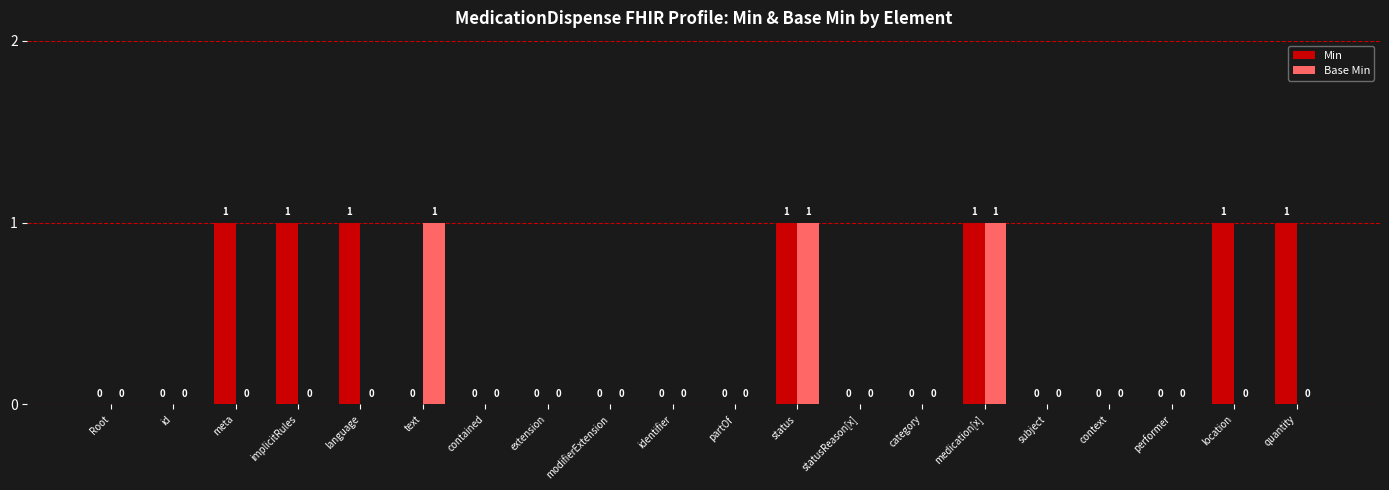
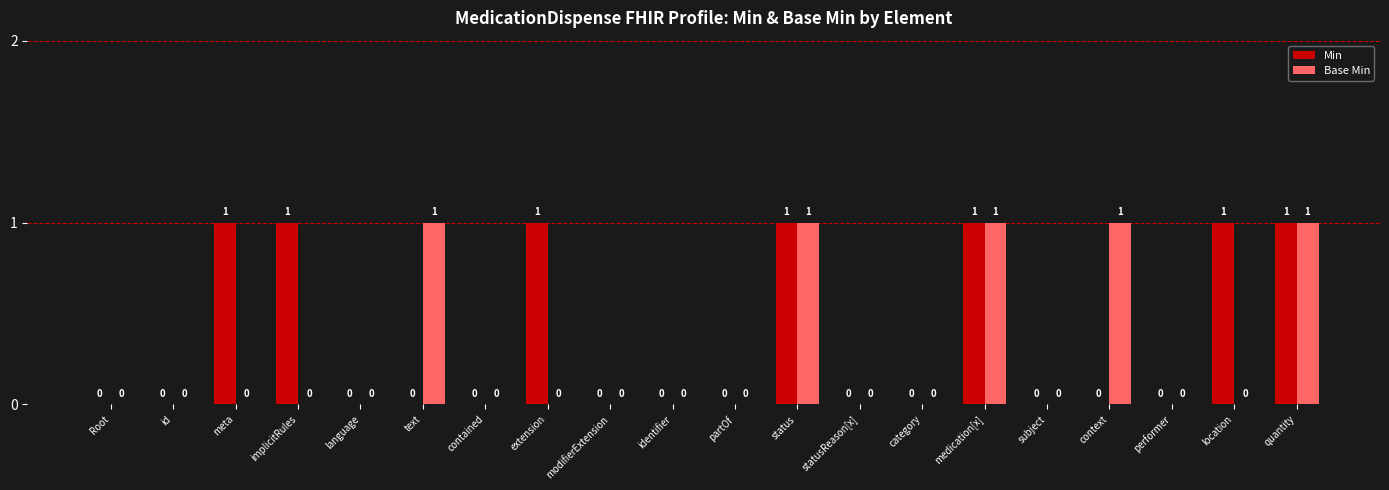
  {
    "Min": {
      "Root": 0,
      "id": 0,
      "meta": 1,
      "implicitRules": 1,
-     "language": 1,
+     "language": 0,
      "text": 0,
      "contained": 0,
-     "extension": 0,
+     "extension": 1,
      "modifierExtension": 0,
      "identifier": 0,
      "partOf": 0,
      "status": 1,
      "statusReason[x]": 0,
      "category": 0,
      "medication[x]": 1,
      "subject": 0,
      "context": 0,
      "performer": 0,
      "location": 1,
      "quantity": 1
    },
    "Base Min": {
      "Root": 0,
      "id": 0,
      "meta": 0,
      "implicitRules": 0,
      "language": 0,
      "text": 1,
      "contained": 0,
      "extension": 0,
      "modifierExtension": 0,
      "identifier": 0,
      "partOf": 0,
      "status": 1,
      "statusReason[x]": 0,
      "category": 0,
      "medication[x]": 1,
      "subject": 0,
-     "context": 0,
+     "context": 1,
      "performer": 0,
      "location": 0,
-     "quantity": 0
+     "quantity": 1
    }
  }
